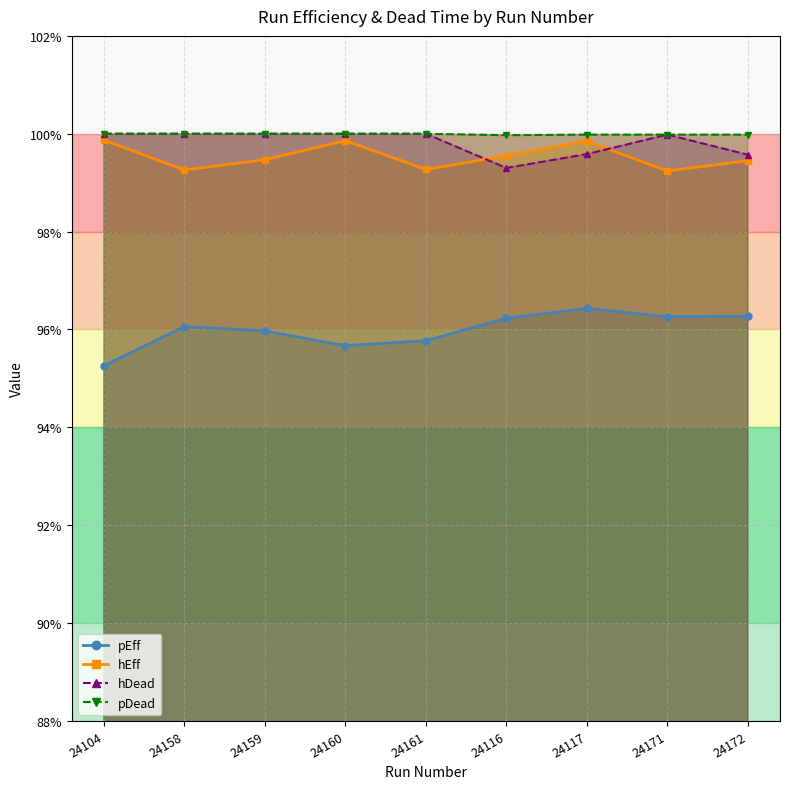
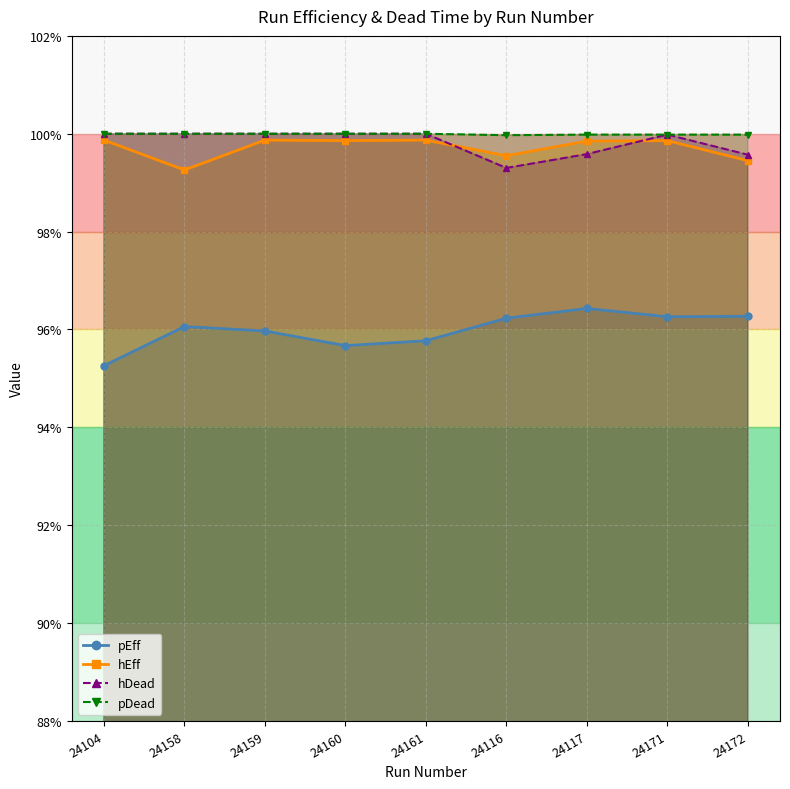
  {
    "hEff": {
      "24104": "99.9%",
      "24158": "99.3%",
-     "24159": "99.5%",
+     "24159": "99.9%",
      "24160": "99.9%",
-     "24161": "99.3%",
+     "24161": "99.9%",
      "24116": "99.6%",
      "24117": "99.9%",
-     "24171": "99.2%",
+     "24171": "99.9%",
      "24172": "99.5%"
    }
  }
